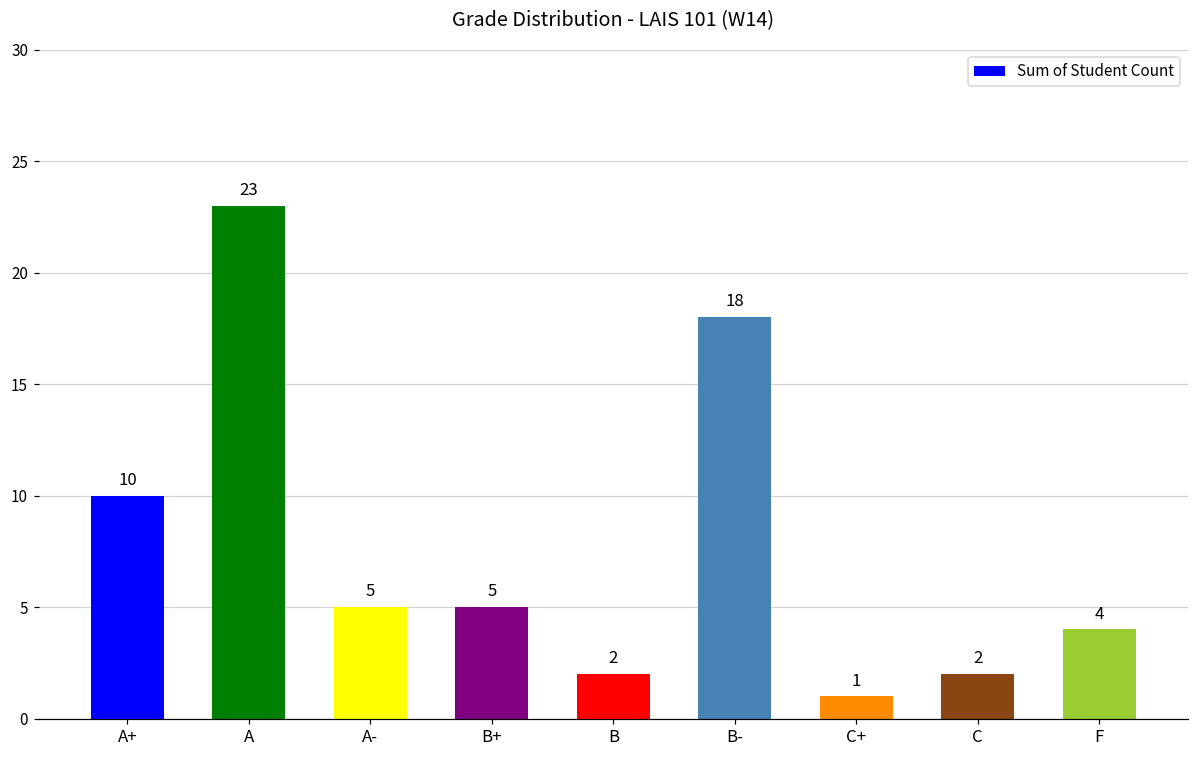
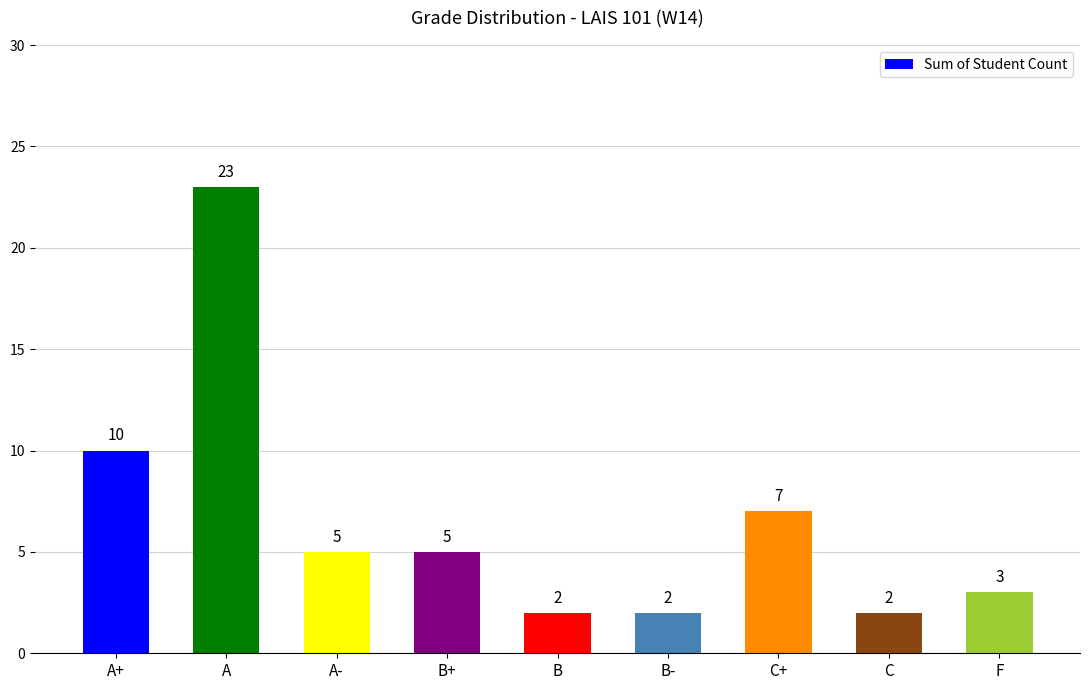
  {
    "A+": 10,
    "A": 23,
    "A-": 5,
    "B+": 5,
    "B": 2,
-   "B-": 18,
-   "C+": 1,
+   "B-": 2,
+   "C+": 7,
    "C": 2,
-   "F": 4
+   "F": 3
  }
